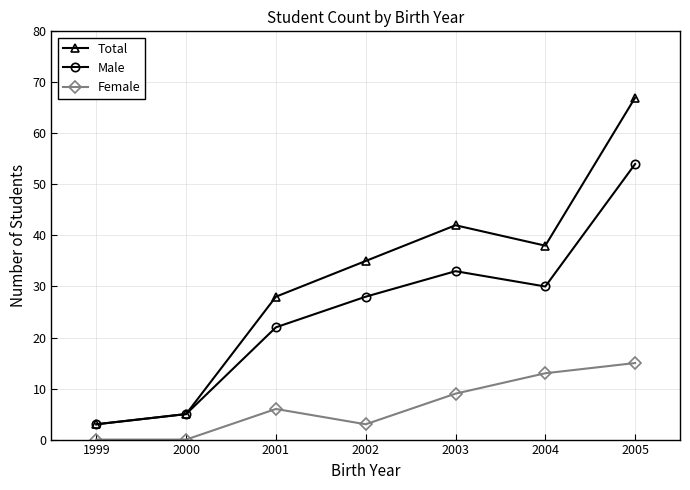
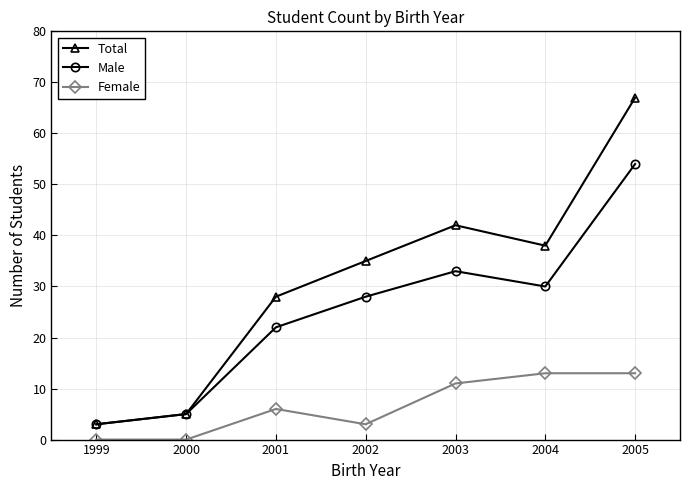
  {
    "Female": {
      "1999": 0,
      "2000": 0,
      "2001": 6,
      "2002": 3,
-     "2003": 9,
+     "2003": 11,
      "2004": 13,
-     "2005": 15
+     "2005": 13
    }
  }
